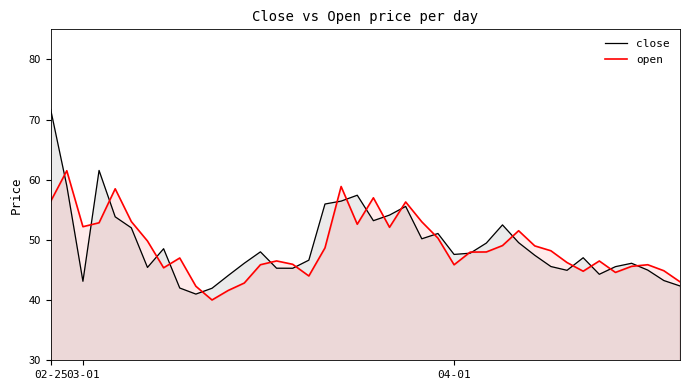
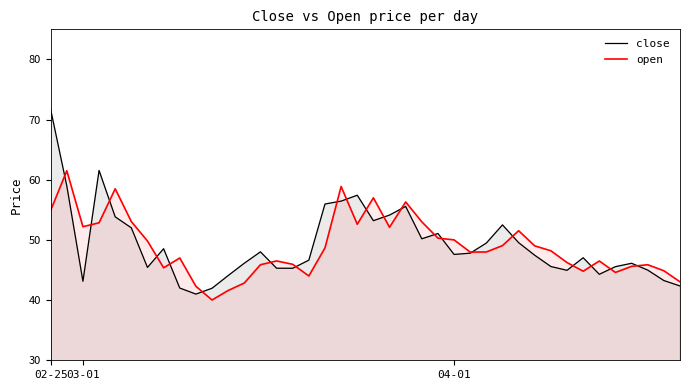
  {
    "close": {
      "02-25": 72,
      "03-01": 43,
      "04-01": 48
    },
    "open": {
-     "02-25": 56,
+     "02-25": 55,
      "03-01": 52,
-     "04-01": 46
+     "04-01": 50
    }
  }
